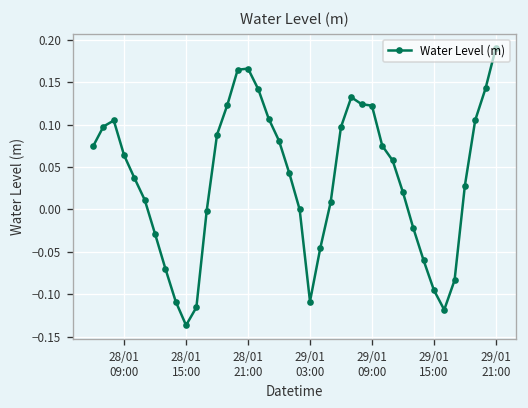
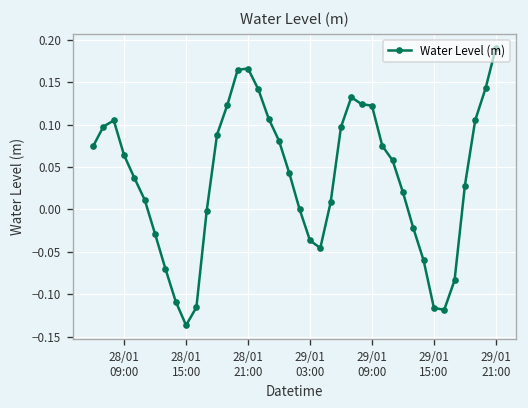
  {
    "28/01 09:00": 0.06,
    "28/01 15:00": -0.14,
    "28/01 21:00": 0.17,
-   "29/01 03:00": -0.11,
+   "29/01 03:00": -0.04,
    "29/01 09:00": 0.12,
-   "29/01 15:00": -0.10
+   "29/01 15:00": -0.12
  }
